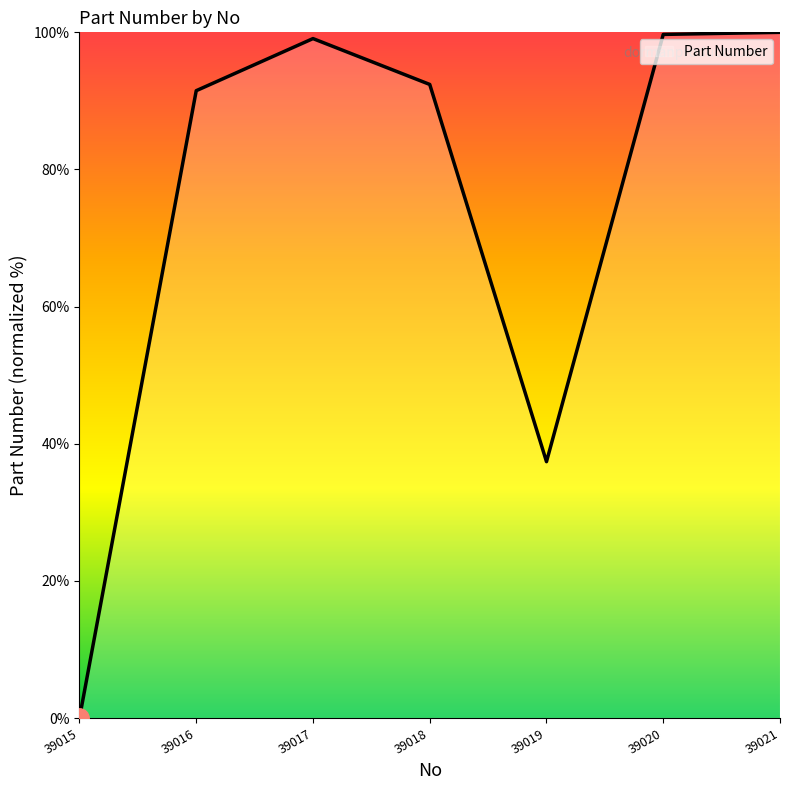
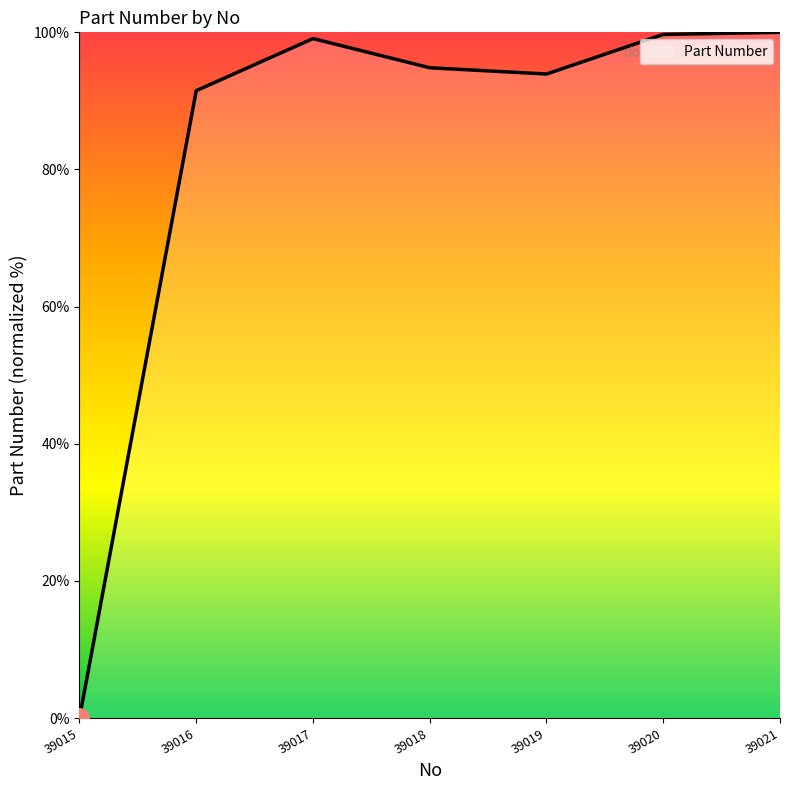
  {
    "Part Number": {
      "39016": "91%",
      "39017": "99%",
-     "39018": "92%",
-     "39019": "37%",
+     "39018": "95%",
+     "39019": "94%",
      "39020": "100%",
      "39021": "100%"
    }
  }
